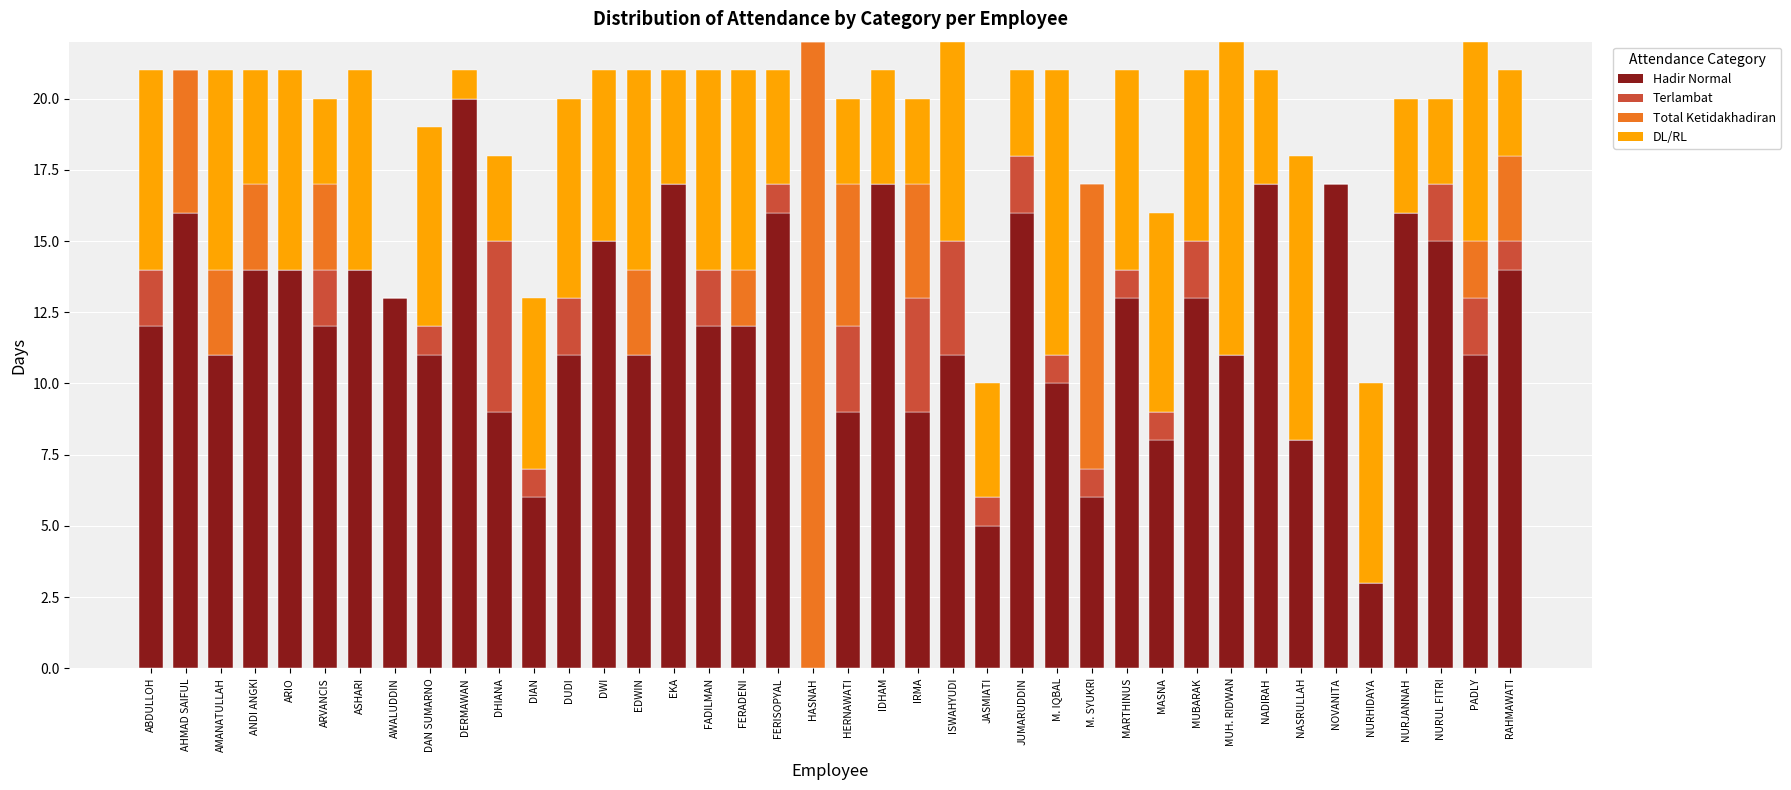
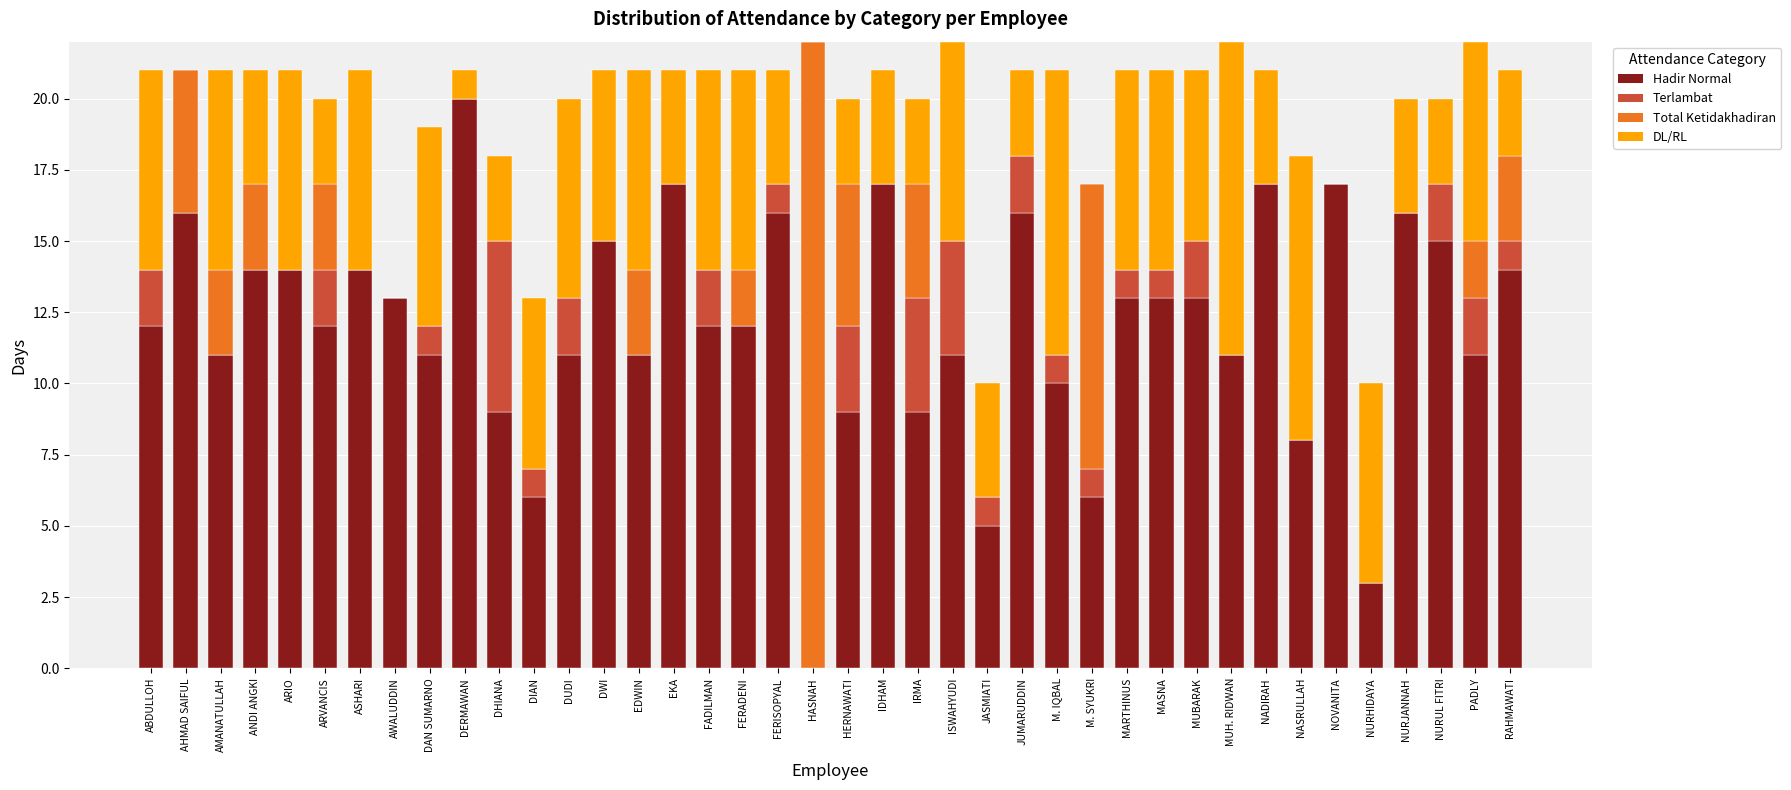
  {
    "Hadir Normal": {
      "ABDULLOH": 12,
      "AHMAD SAIFUL": 16,
      "AMANATULLAH": 11,
      "ANDI ANGKI": 14,
      "ARIO": 14,
      "ARVANCIS": 12,
      "ASHARI": 14,
      "AWALUDDIN": 13,
      "DAN SUMARNO": 11,
      "DERMAWAN": 20,
      "DHIANA": 9,
      "DIAN": 6,
      "DUDI": 11,
      "DWI": 15,
      "EDWIN": 11,
      "EKA": 17,
      "FADILMAN": 12,
      "FERADENI": 12,
      "FERISOPYAL": 16,
      "HASNAH": 0,
      "HERNAWATI": 9,
      "IDHAM": 17,
      "IRMA": 9,
      "ISWAHYUDI": 11,
      "JASMIATI": 5,
      "JUMARUDDIN": 16,
      "M. IQBAL": 10,
      "M. SYUKRI": 6,
      "MARTHINUS": 13,
-     "MASNA": 8,
+     "MASNA": 13,
      "MUBARAK": 13,
      "MUH. RIDWAN": 11,
      "NADIRAH": 17,
      "NASRULLAH": 8,
      "NOVANITA": 17,
      "NURHIDAYA": 3,
      "NURJANNAH": 16,
      "NURUL FITRI": 15,
      "PADLY": 11,
      "RAHMAWATI": 14
    }
  }
